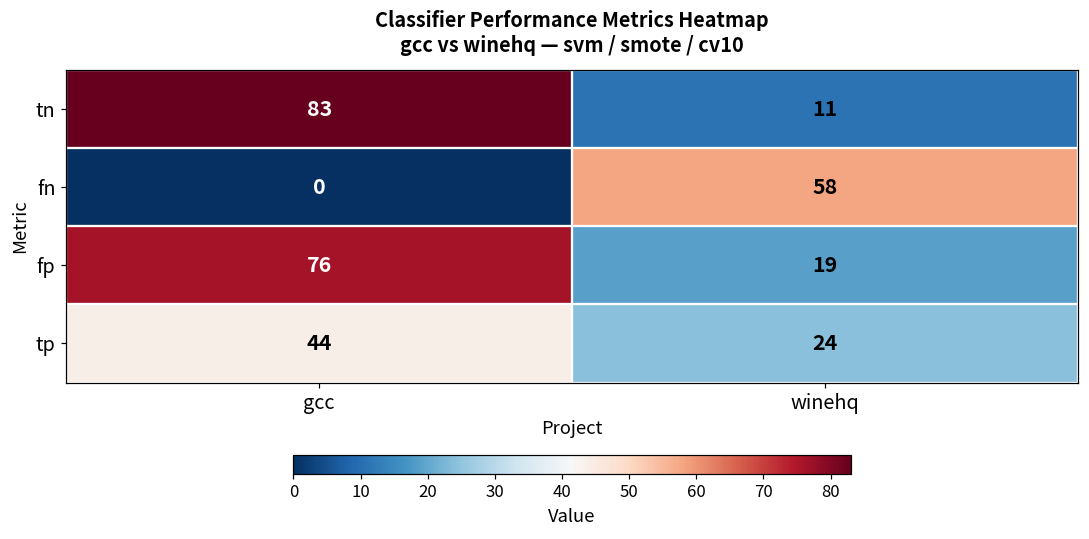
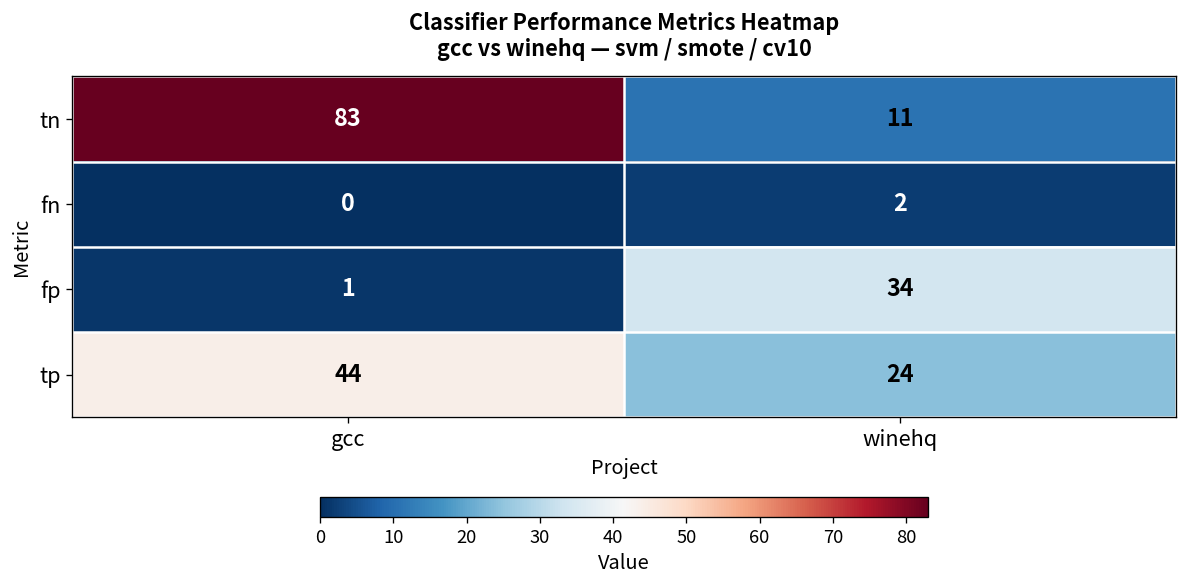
  {
    "tn": {
      "gcc": 83,
      "winehq": 11
    },
    "fn": {
      "gcc": 0,
-     "winehq": 58
+     "winehq": 2
    },
    "fp": {
-     "gcc": 76,
-     "winehq": 19
+     "gcc": 1,
+     "winehq": 34
    },
    "tp": {
      "gcc": 44,
      "winehq": 24
    }
  }
